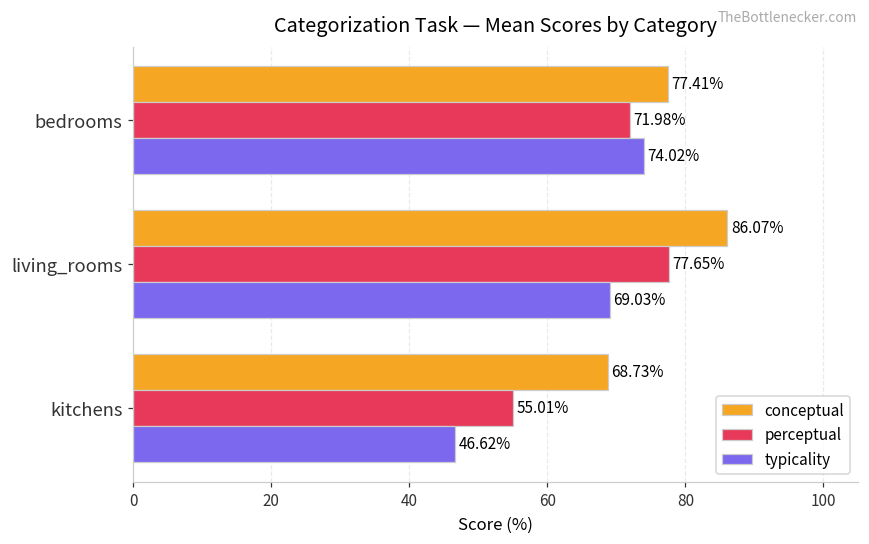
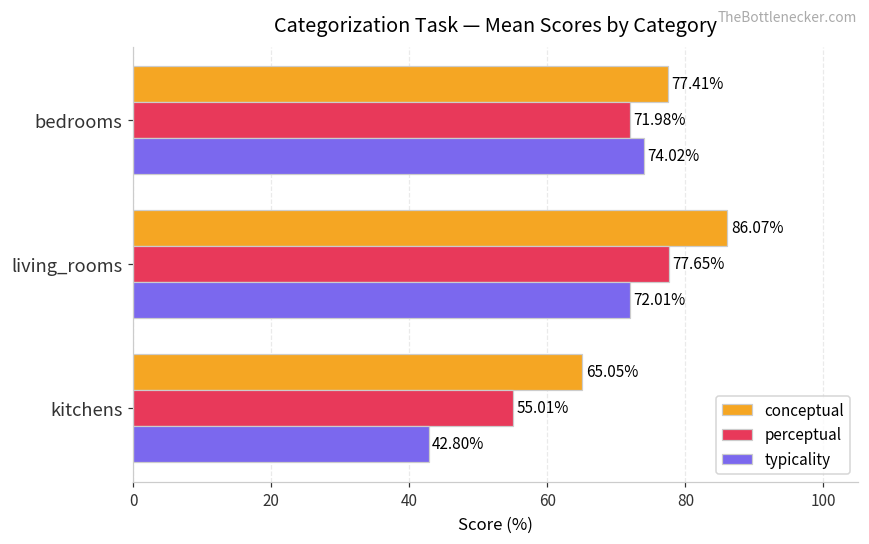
  {
    "conceptual": {
      "bedrooms": "77.41%",
      "living_rooms": "86.07%",
-     "kitchens": "68.73%"
+     "kitchens": "65.05%"
    },
    "perceptual": {
      "bedrooms": "71.98%",
      "living_rooms": "77.65%",
      "kitchens": "55.01%"
    },
    "typicality": {
      "bedrooms": "74.02%",
-     "living_rooms": "69.03%",
-     "kitchens": "46.62%"
+     "living_rooms": "72.01%",
+     "kitchens": "42.80%"
    }
  }
